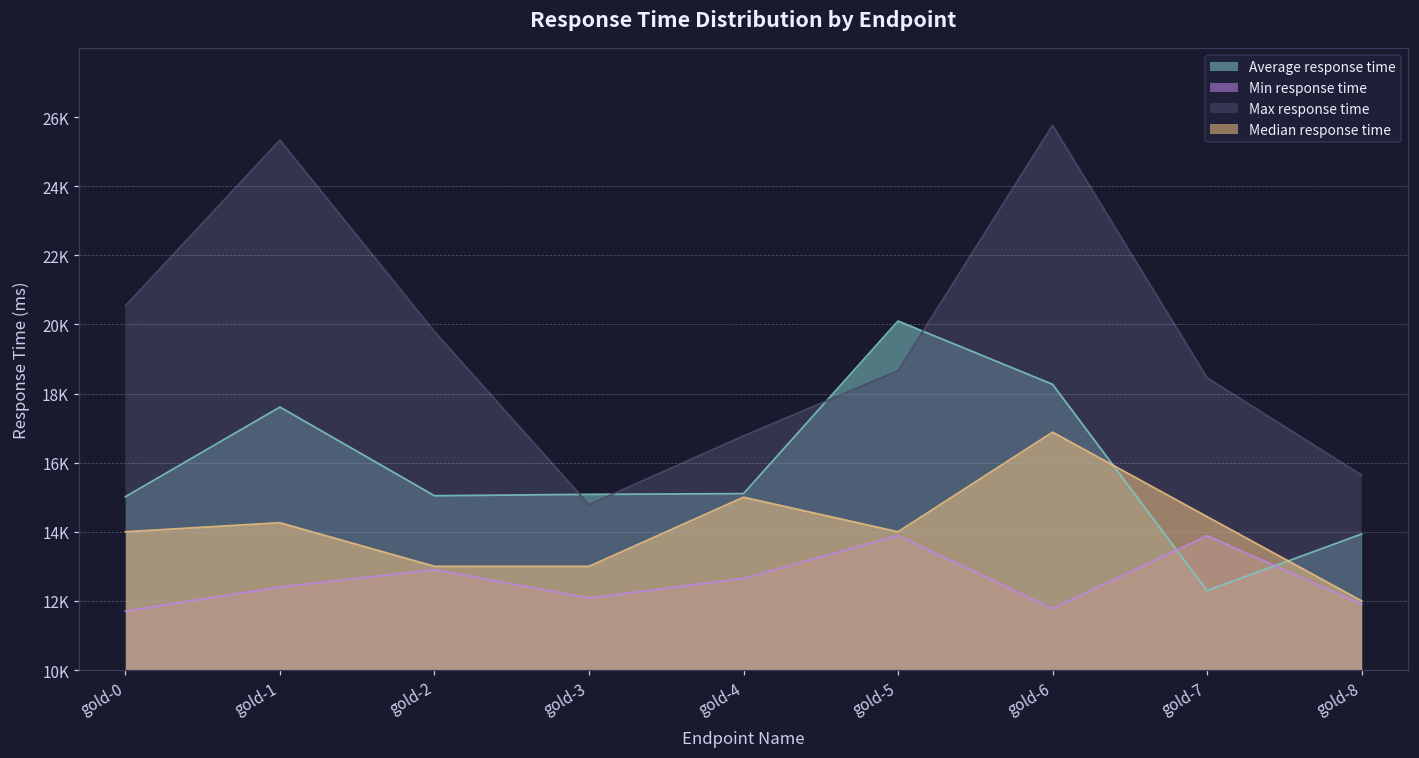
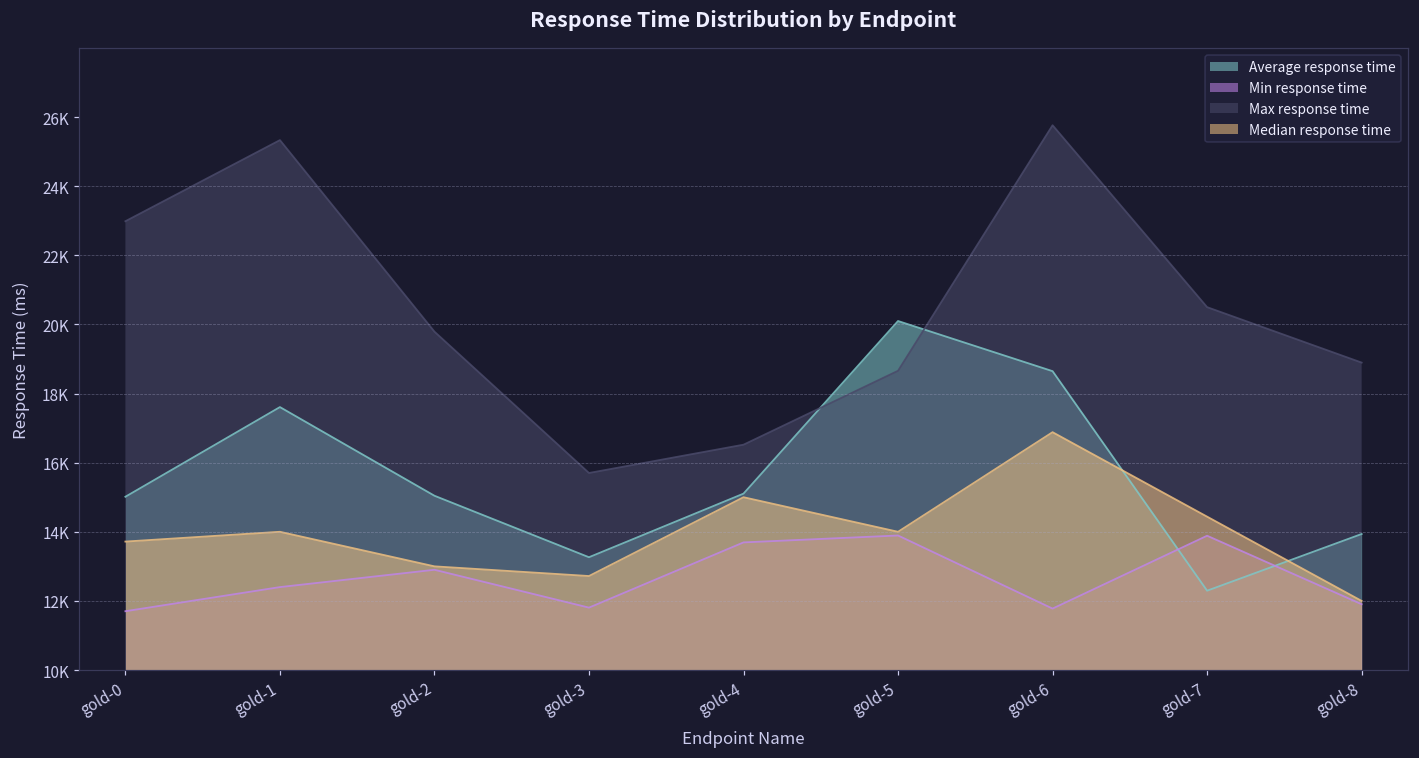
  {
    "Average response time": {
      "gold-0": 15000,
      "gold-1": 17600,
      "gold-2": 15000,
-     "gold-3": 15100,
+     "gold-3": 13300,
      "gold-4": 15100,
      "gold-5": 20100,
-     "gold-6": 18300,
+     "gold-6": 18600,
      "gold-7": 12300,
      "gold-8": 13900
    },
    "Min response time": {
      "gold-0": 11700,
      "gold-1": 12400,
      "gold-2": 12900,
-     "gold-3": 12100,
-     "gold-4": 12600,
+     "gold-3": 11800,
+     "gold-4": 13700,
      "gold-5": 13900,
      "gold-6": 11800,
      "gold-7": 13900,
      "gold-8": 11900
    },
    "Max response time": {
-     "gold-0": 20500,
+     "gold-0": 23000,
      "gold-1": 25300,
      "gold-2": 19800,
-     "gold-3": 14800,
-     "gold-4": 16800,
+     "gold-3": 15700,
+     "gold-4": 16500,
      "gold-5": 18700,
      "gold-6": 25800,
-     "gold-7": 18500,
-     "gold-8": 15600
+     "gold-7": 20500,
+     "gold-8": 18900
    },
    "Median response time": {
-     "gold-0": 14000,
-     "gold-1": 14300,
+     "gold-0": 13700,
+     "gold-1": 14000,
      "gold-2": 13000,
-     "gold-3": 13000,
+     "gold-3": 12700,
      "gold-4": 15000,
      "gold-5": 14000,
      "gold-6": 16900,
      "gold-7": 14400,
      "gold-8": 12000
    }
  }
